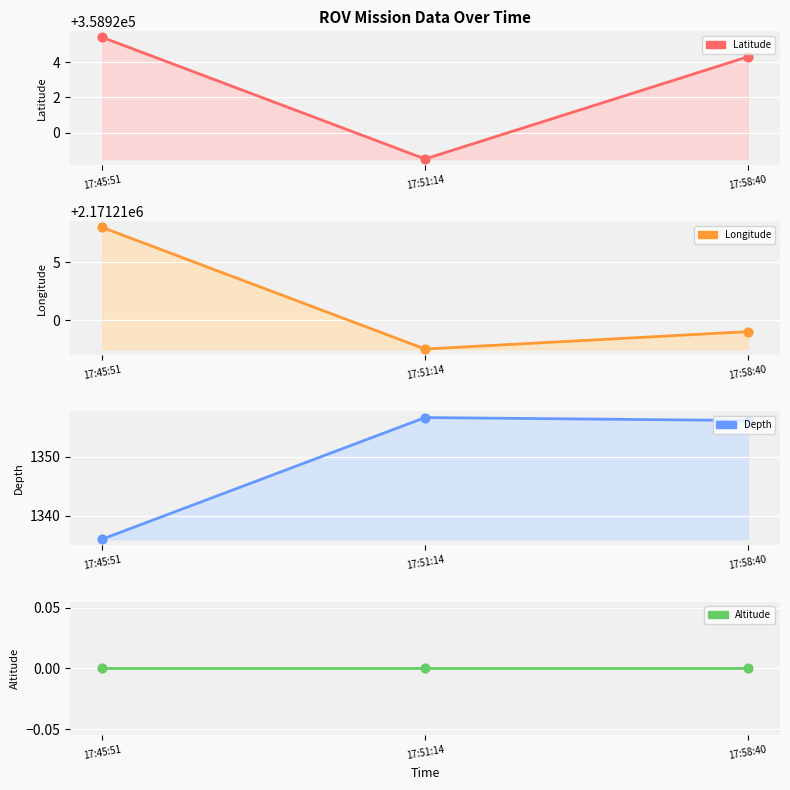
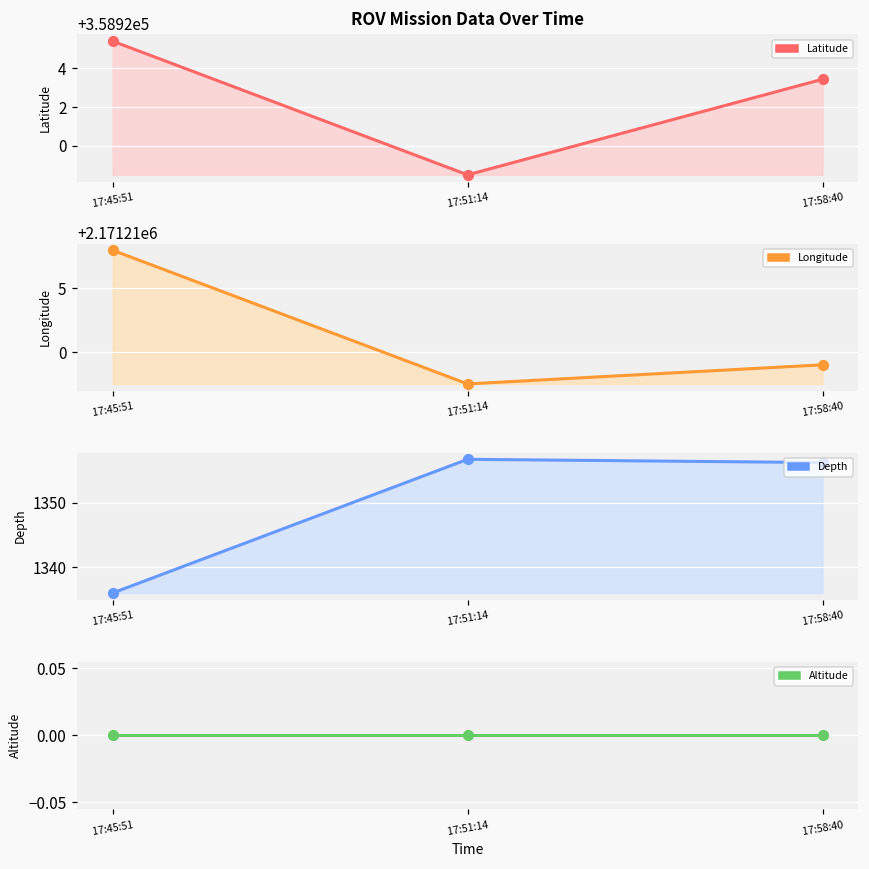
  {
    "ROV Mission Data Over Time": {
      "17:45:51": 358925.4,
      "17:51:14": 358918.5,
-     "17:58:40": 358924.3
+     "17:58:40": 358923.4
    }
  }
